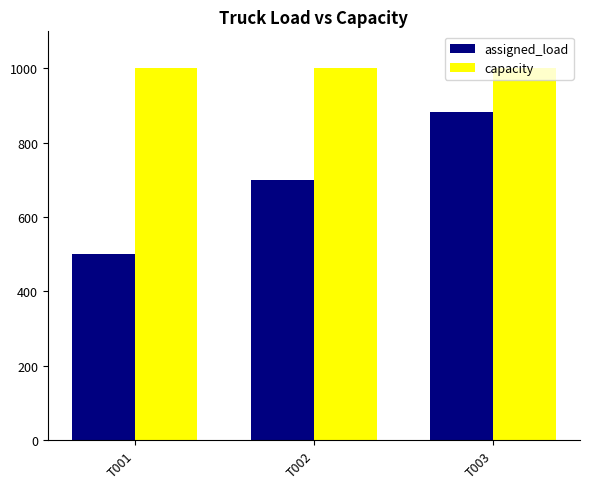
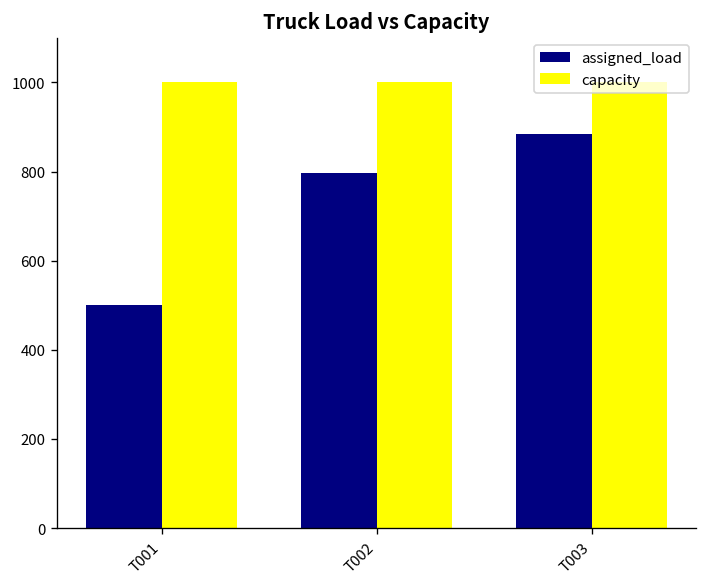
  {
    "assigned_load": {
      "T001": 500,
-     "T002": 700,
+     "T002": 800,
      "T003": 880
    },
    "capacity": {
      "T001": 1000,
      "T002": 1000
    }
  }
